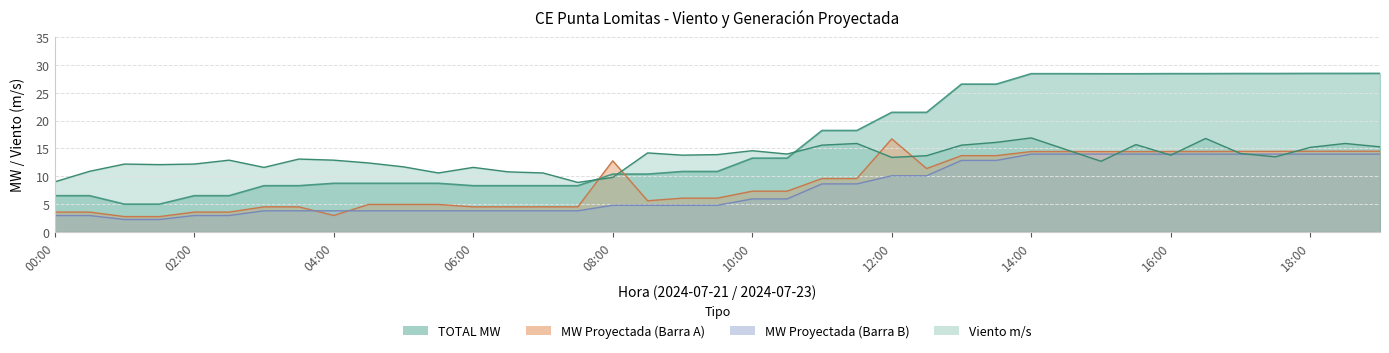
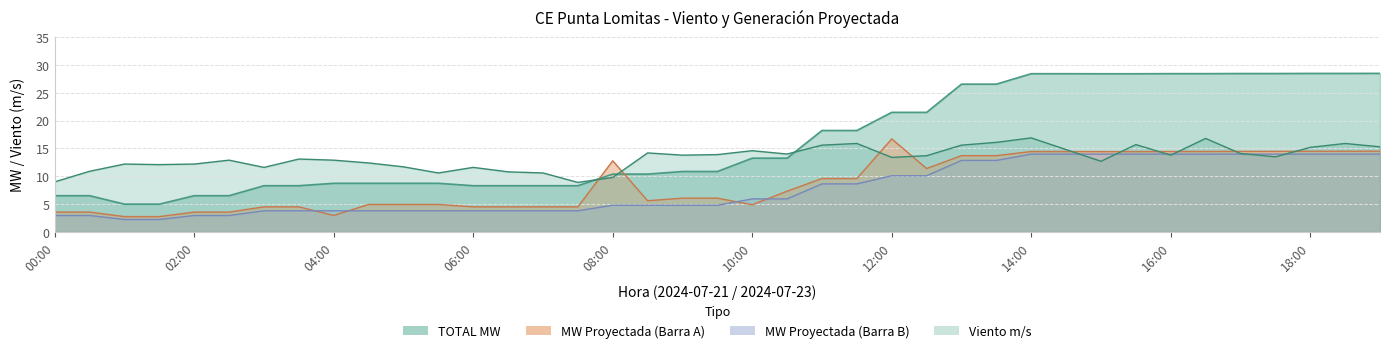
  {
    "MW Proyectada (Barra A)": {
      "00:00": 4,
      "02:00": 4,
      "04:00": 3,
      "06:00": 5,
      "08:00": 13,
-     "10:00": 7,
+     "10:00": 5,
      "12:00": 17,
      "14:00": 14,
      "16:00": 14,
      "18:00": 15
    }
  }
